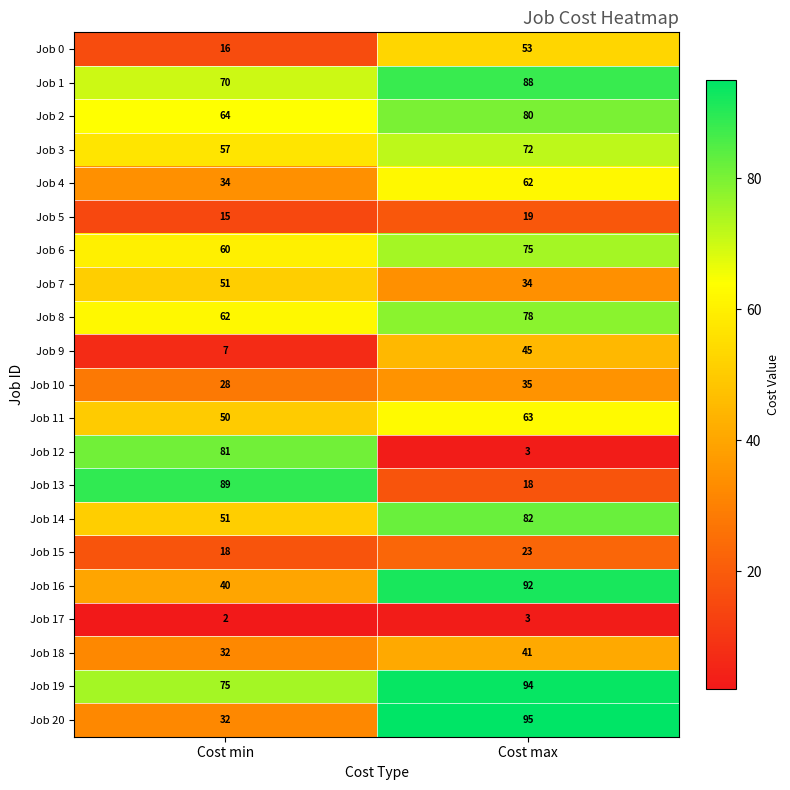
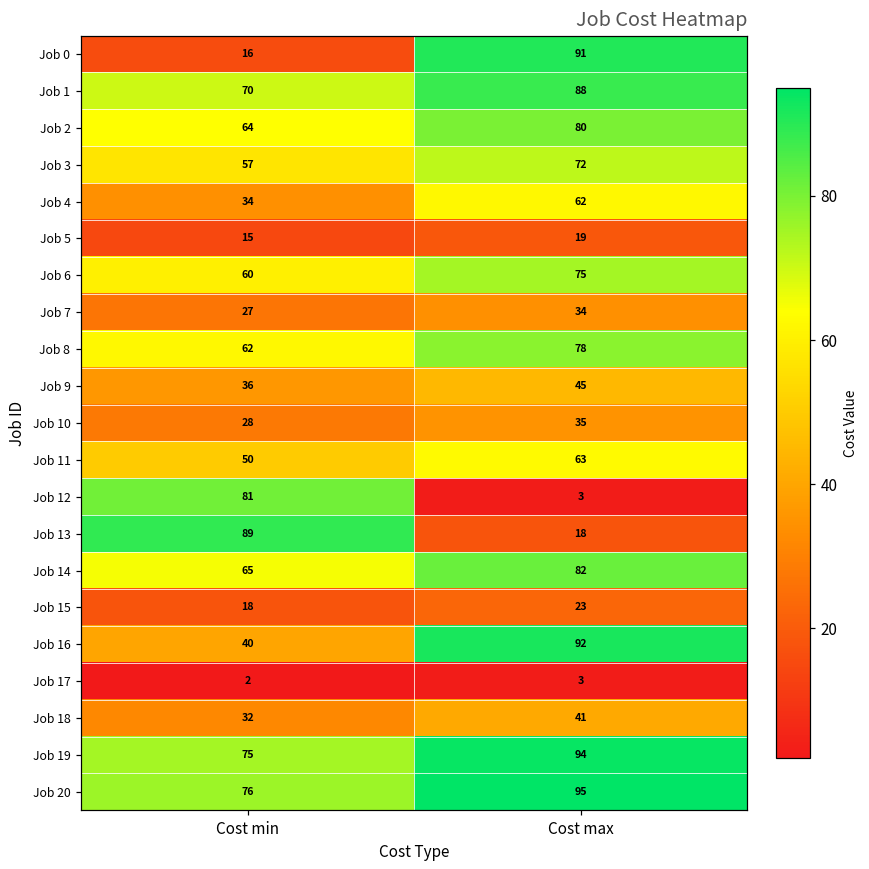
  {
    "Job 0": {
      "Cost min": 16,
-     "Cost max": 53
+     "Cost max": 91
    },
    "Job 1": {
      "Cost min": 70,
      "Cost max": 88
    },
    "Job 2": {
      "Cost min": 64,
      "Cost max": 80
    },
    "Job 3": {
      "Cost min": 57,
      "Cost max": 72
    },
    "Job 4": {
      "Cost min": 34,
      "Cost max": 62
    },
    "Job 5": {
      "Cost min": 15,
      "Cost max": 19
    },
    "Job 6": {
      "Cost min": 60,
      "Cost max": 75
    },
    "Job 7": {
-     "Cost min": 51,
+     "Cost min": 27,
      "Cost max": 34
    },
    "Job 8": {
      "Cost min": 62,
      "Cost max": 78
    },
    "Job 9": {
-     "Cost min": 7,
+     "Cost min": 36,
      "Cost max": 45
    },
    "Job 10": {
      "Cost min": 28,
      "Cost max": 35
    },
    "Job 11": {
      "Cost min": 50,
      "Cost max": 63
    },
    "Job 12": {
      "Cost min": 81,
      "Cost max": 3
    },
    "Job 13": {
      "Cost min": 89,
      "Cost max": 18
    },
    "Job 14": {
-     "Cost min": 51,
+     "Cost min": 65,
      "Cost max": 82
    },
    "Job 15": {
      "Cost min": 18,
      "Cost max": 23
    },
    "Job 16": {
      "Cost min": 40,
      "Cost max": 92
    },
    "Job 17": {
      "Cost min": 2,
      "Cost max": 3
    },
    "Job 18": {
      "Cost min": 32,
      "Cost max": 41
    },
    "Job 19": {
      "Cost min": 75,
      "Cost max": 94
    },
    "Job 20": {
-     "Cost min": 32,
+     "Cost min": 76,
      "Cost max": 95
    }
  }
